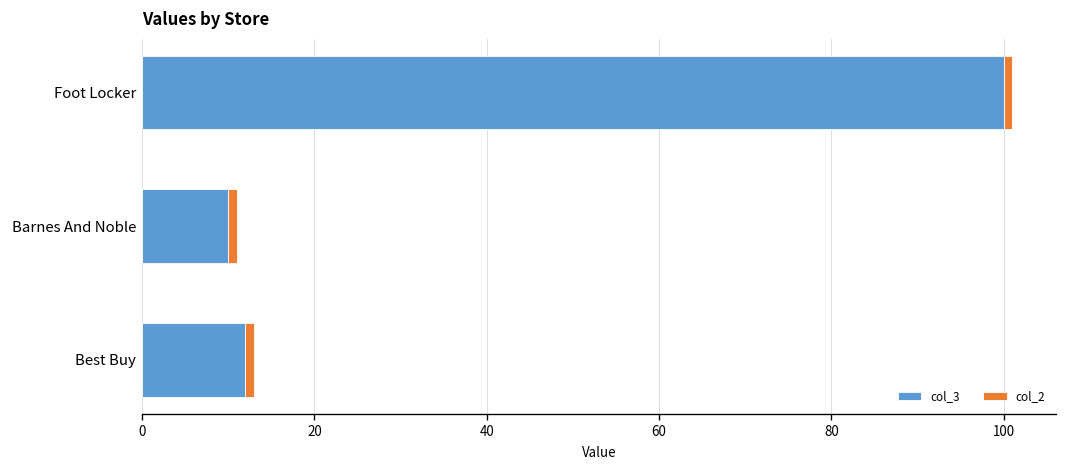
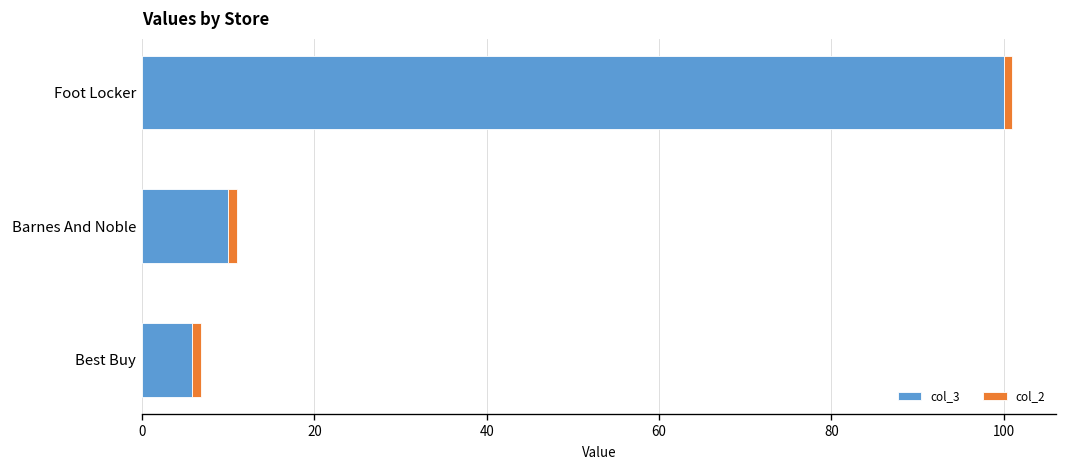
  {
    "col_3": {
      "Foot Locker": 100,
      "Barnes And Noble": 10,
-     "Best Buy": 12
+     "Best Buy": 6
    },
    "col_2": {
      "Foot Locker": 1,
      "Barnes And Noble": 1,
      "Best Buy": 1
    }
  }
